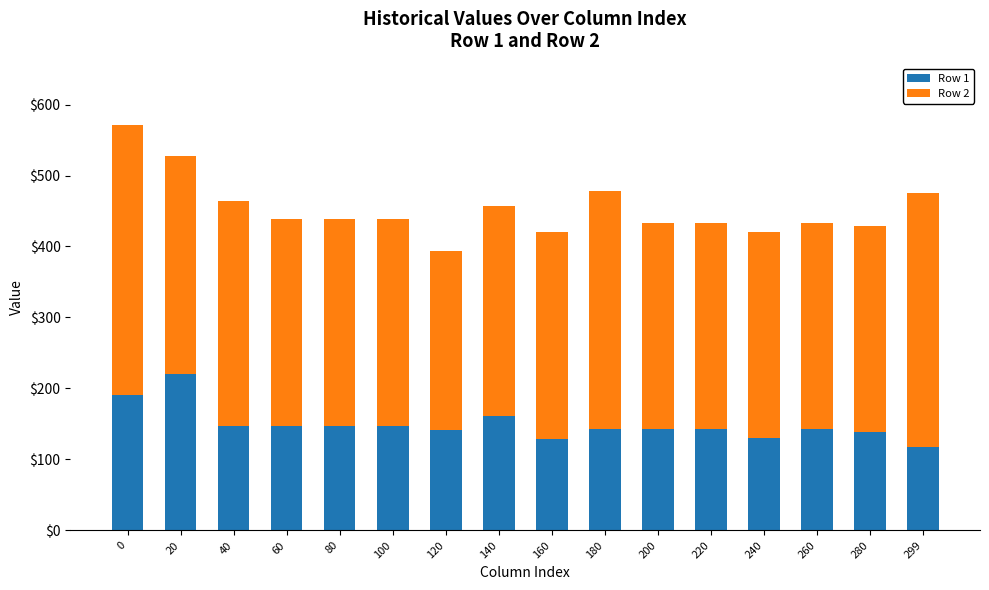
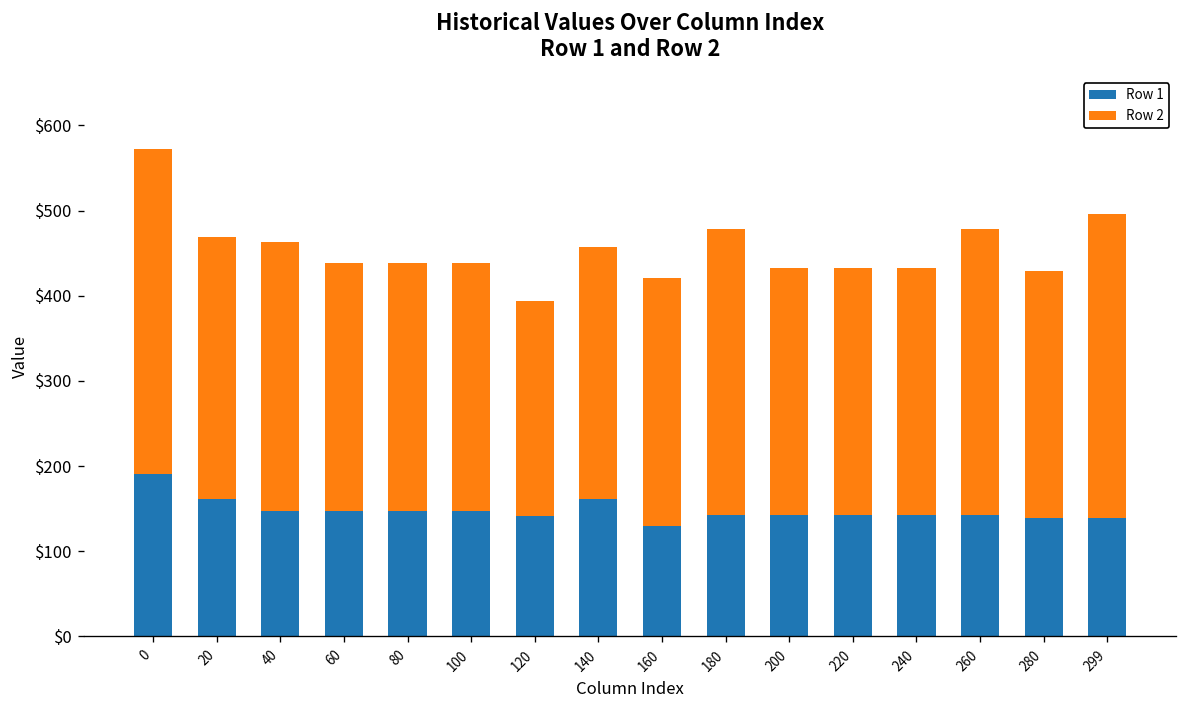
  {
    "Row 1": {
      "0": "$190",
-     "20": "$220",
+     "20": "$160",
      "40": "$150",
      "60": "$150",
      "80": "$150",
      "100": "$150",
      "120": "$140",
      "140": "$160",
      "160": "$130",
      "180": "$140",
      "200": "$140",
      "220": "$140",
-     "240": "$130",
+     "240": "$140",
      "260": "$140",
      "280": "$140",
-     "299": "$120"
+     "299": "$140"
    },
    "Row 2": {
      "0": "$380",
      "20": "$310",
      "40": "$320",
      "60": "$290",
      "80": "$290",
      "100": "$290",
      "120": "$250",
      "140": "$300",
      "160": "$290",
      "180": "$340",
      "200": "$290",
      "220": "$290",
      "240": "$290",
-     "260": "$290",
+     "260": "$340",
      "280": "$290",
      "299": "$360"
    }
  }
